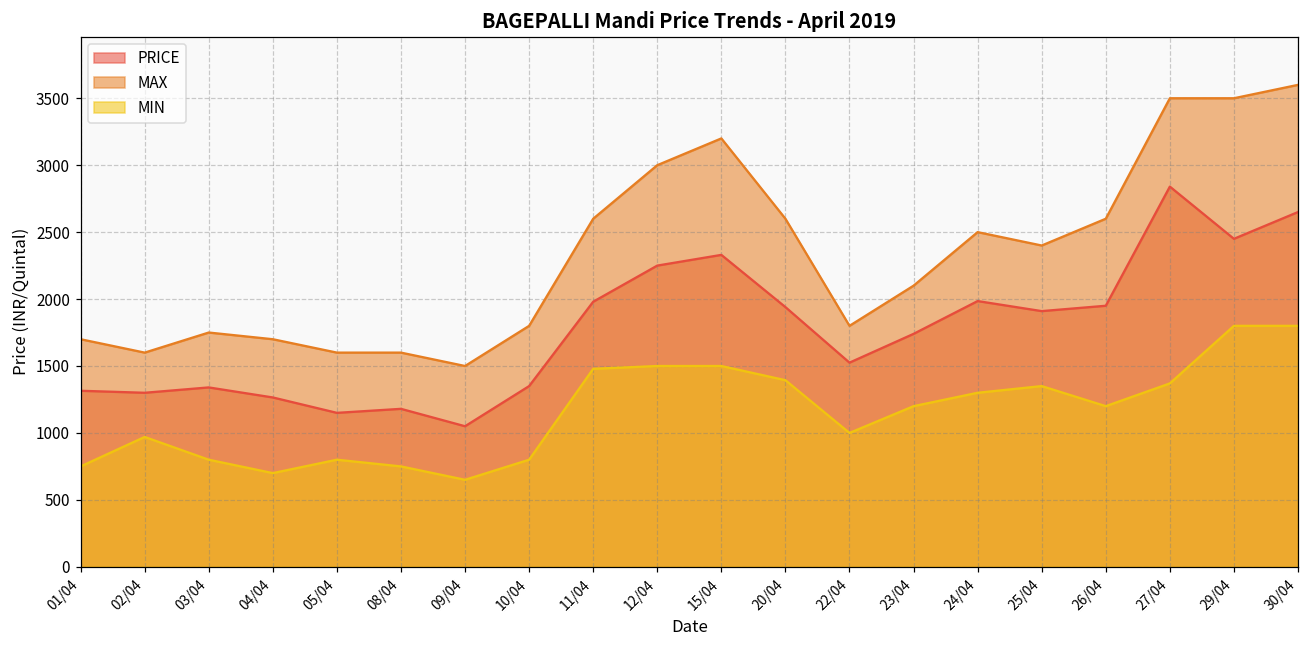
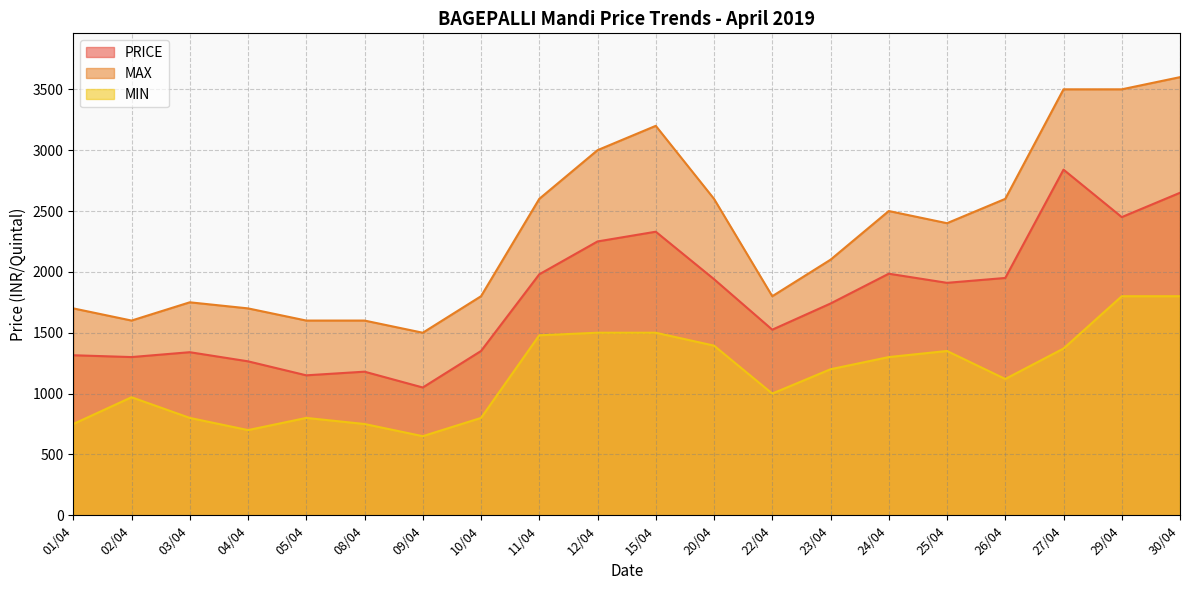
  {
    "MIN": {
      "01/04": 750,
      "02/04": 970,
      "03/04": 800,
      "04/04": 700,
      "05/04": 800,
      "08/04": 750,
      "09/04": 650,
      "10/04": 800,
      "11/04": 1480,
      "12/04": 1500,
      "15/04": 1500,
      "20/04": 1390,
      "22/04": 1000,
      "23/04": 1200,
      "24/04": 1300,
      "25/04": 1350,
-     "26/04": 1200,
+     "26/04": 1120,
      "27/04": 1370,
      "29/04": 1800,
      "30/04": 1800
    }
  }
